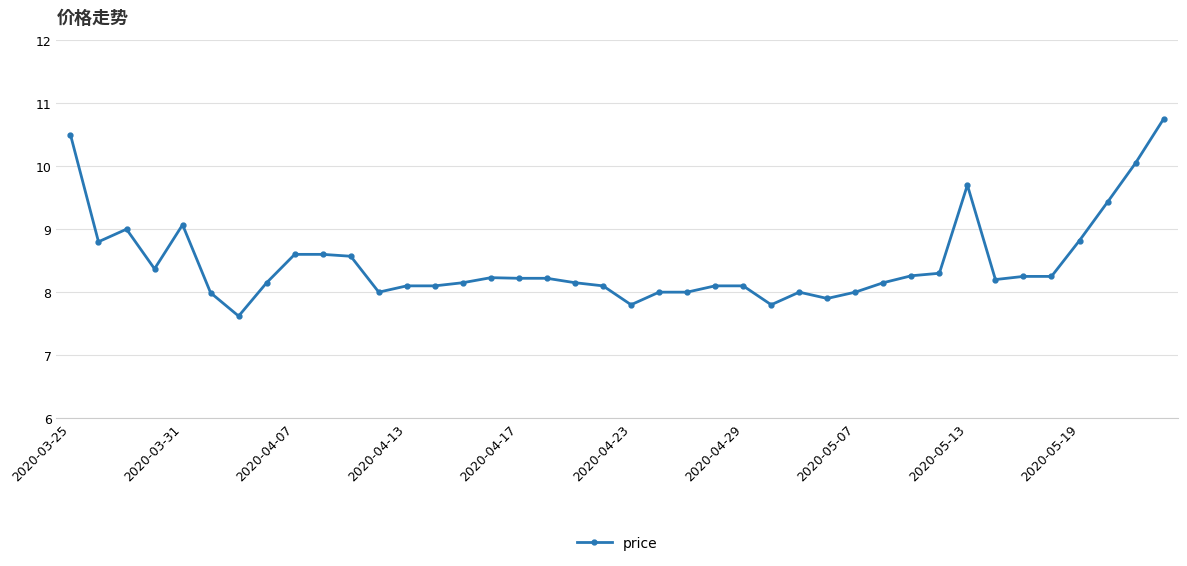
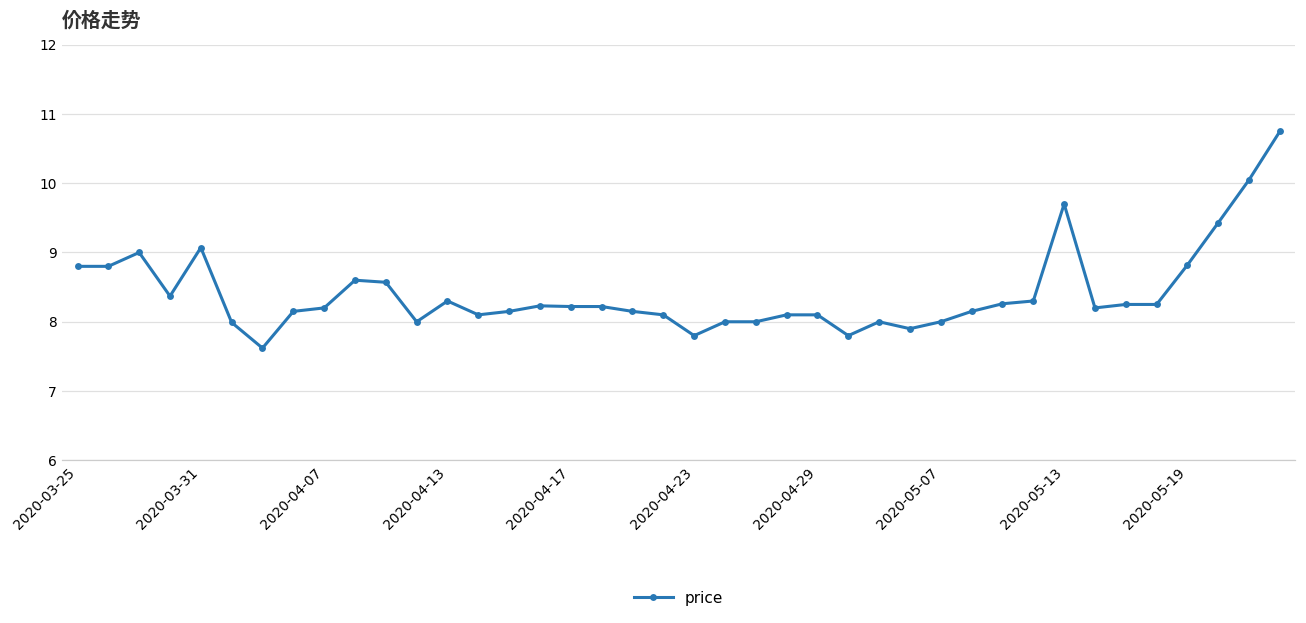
  {
-   "2020-03-25": 10.5,
+   "2020-03-25": 8.8,
    "2020-03-31": 9.1,
-   "2020-04-07": 8.6,
-   "2020-04-13": 8.1,
+   "2020-04-07": 8.2,
+   "2020-04-13": 8.3,
    "2020-04-17": 8.2,
    "2020-04-23": 7.8,
    "2020-04-29": 8.1,
    "2020-05-07": 8.0,
    "2020-05-13": 9.7,
    "2020-05-19": 8.8
  }
